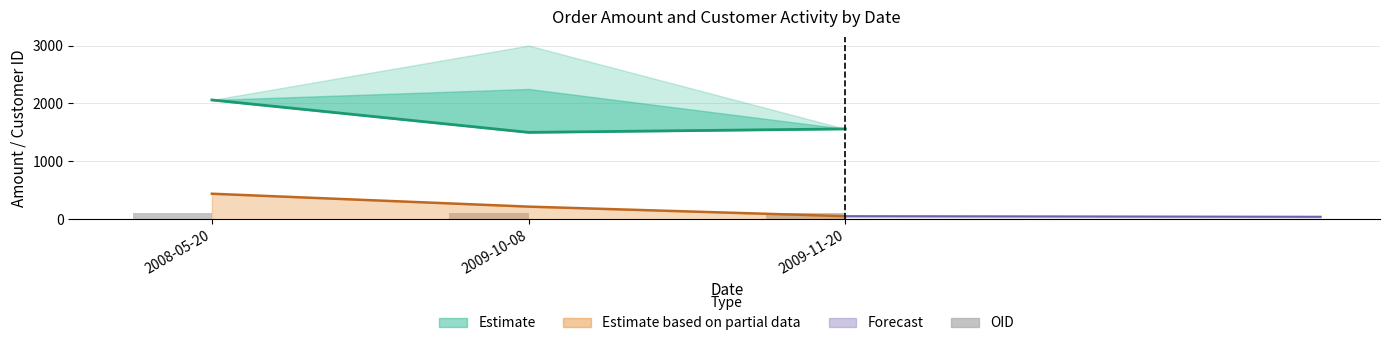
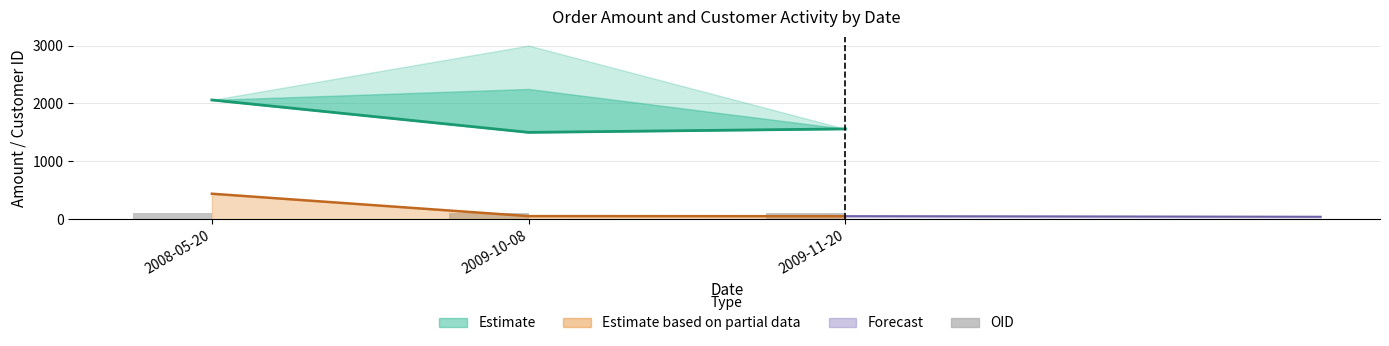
  {
    "Estimate based on partial data": {
      "2008-05-20": 400,
-     "2009-10-08": 200
+     "2009-10-08": 100
    }
  }
